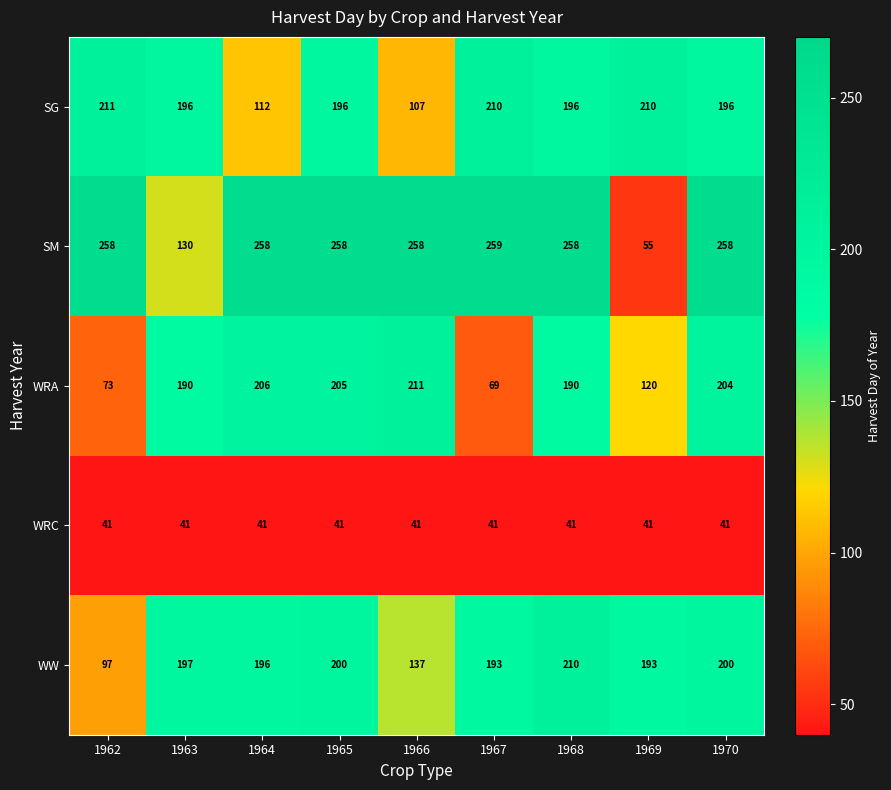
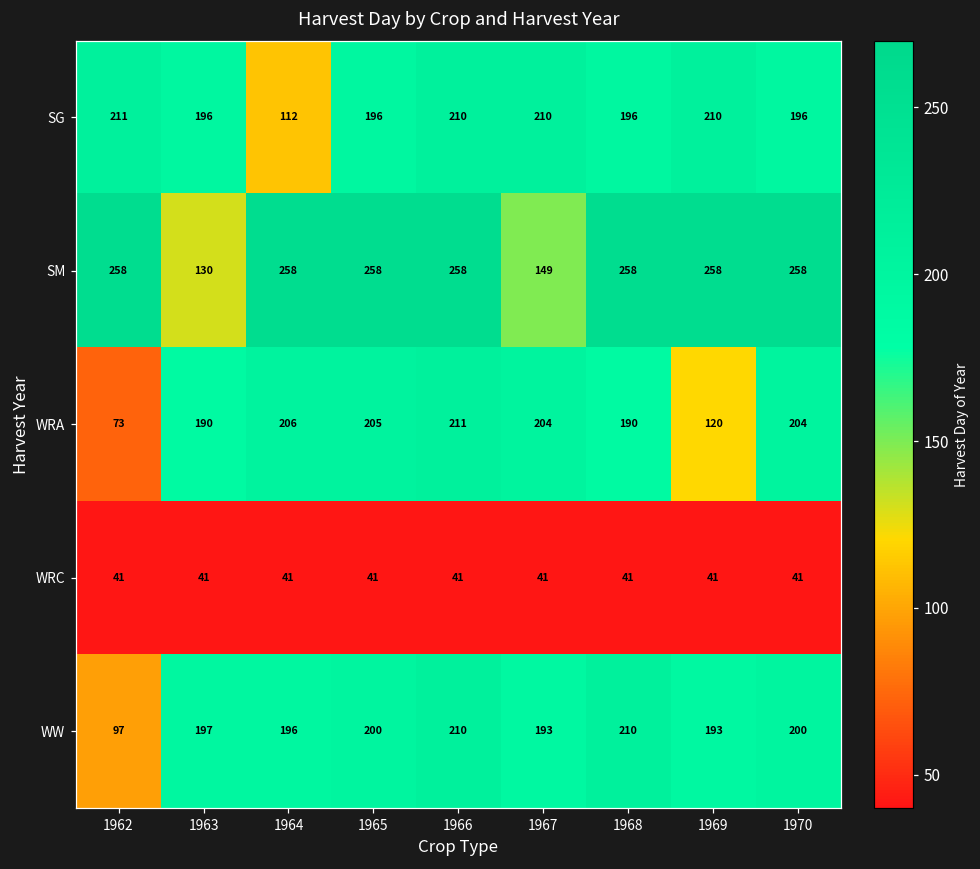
  {
    "SG": {
      "1962": 211,
      "1963": 196,
      "1964": 112,
      "1965": 196,
-     "1966": 107,
+     "1966": 210,
      "1967": 210,
      "1968": 196,
      "1969": 210,
      "1970": 196
    },
    "SM": {
      "1962": 258,
      "1963": 130,
      "1964": 258,
      "1965": 258,
      "1966": 258,
-     "1967": 259,
+     "1967": 149,
      "1968": 258,
-     "1969": 55,
+     "1969": 258,
      "1970": 258
    },
    "WRA": {
      "1962": 73,
      "1963": 190,
      "1964": 206,
      "1965": 205,
      "1966": 211,
-     "1967": 69,
+     "1967": 204,
      "1968": 190,
      "1969": 120,
      "1970": 204
    },
    "WRC": {
      "1962": 41,
      "1963": 41,
      "1964": 41,
      "1965": 41,
      "1966": 41,
      "1967": 41,
      "1968": 41,
      "1969": 41,
      "1970": 41
    },
    "WW": {
      "1962": 97,
      "1963": 197,
      "1964": 196,
      "1965": 200,
-     "1966": 137,
+     "1966": 210,
      "1967": 193,
      "1968": 210,
      "1969": 193,
      "1970": 200
    }
  }
